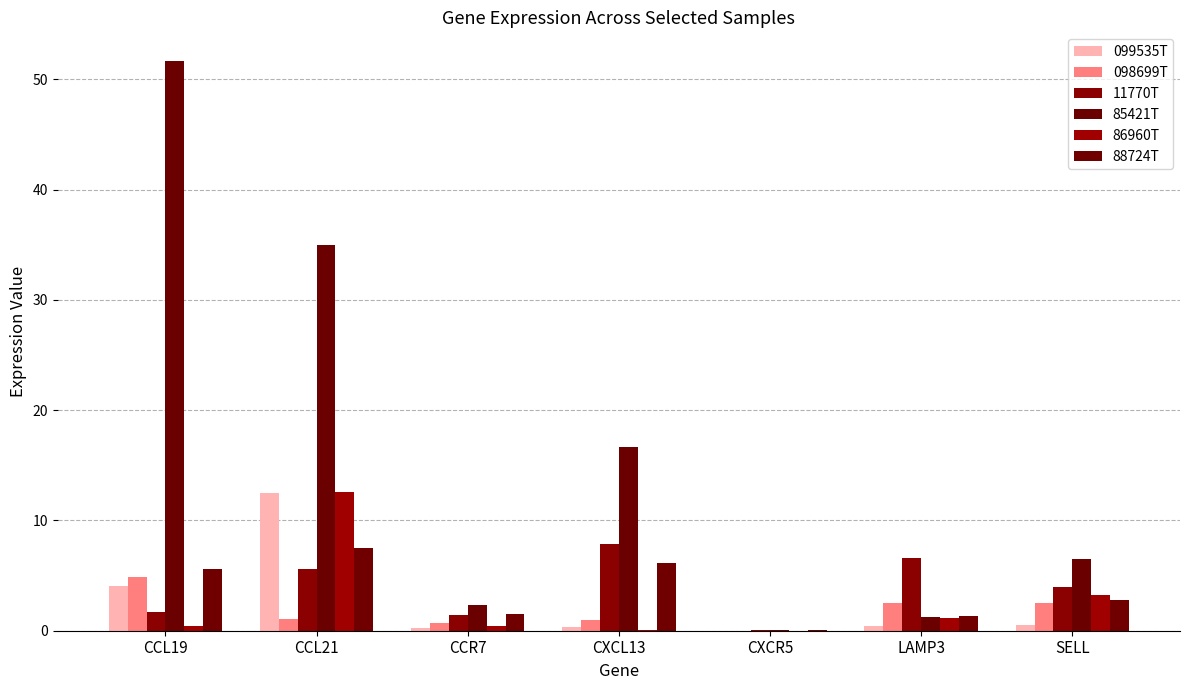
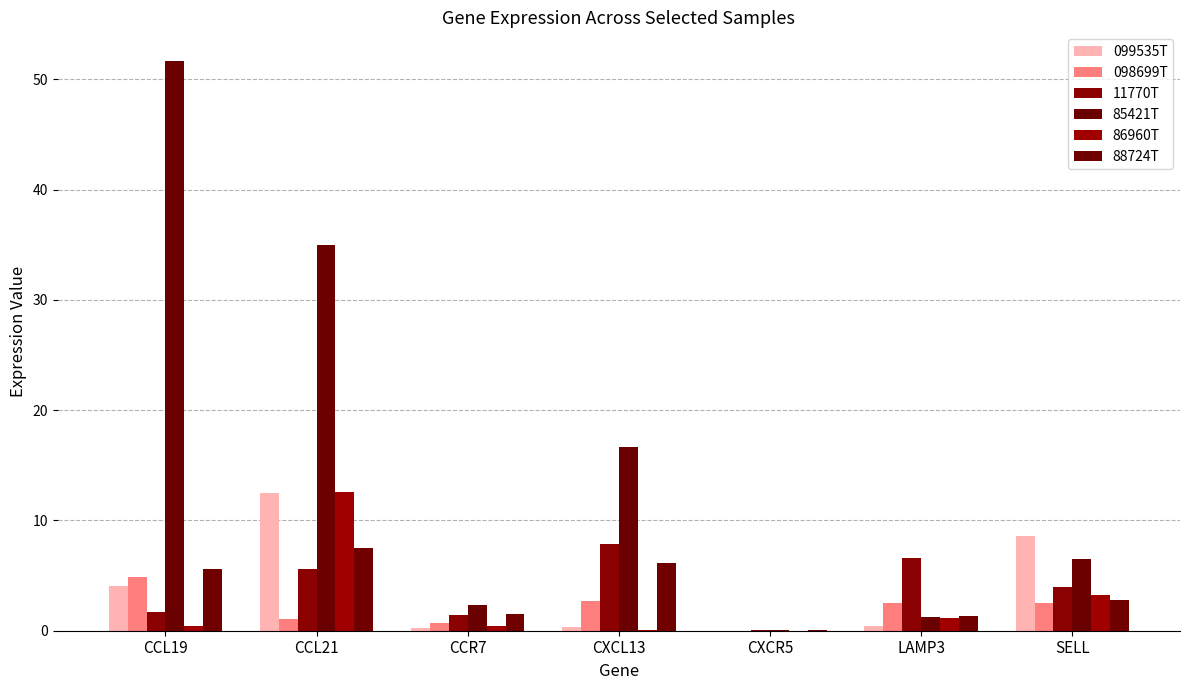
  {
    "099535T": {
      "CCL19": 4.1,
      "CCL21": 12.5,
      "CXCL13": 0.3,
      "LAMP3": 0.4,
-     "SELL": 0.5
+     "SELL": 8.6
    },
    "098699T": {
      "CCL19": 4.9,
      "CCL21": 1.0,
      "CCR7": 0.7,
-     "CXCL13": 1.0,
+     "CXCL13": 2.7,
      "LAMP3": 2.5,
      "SELL": 2.5
    }
  }
